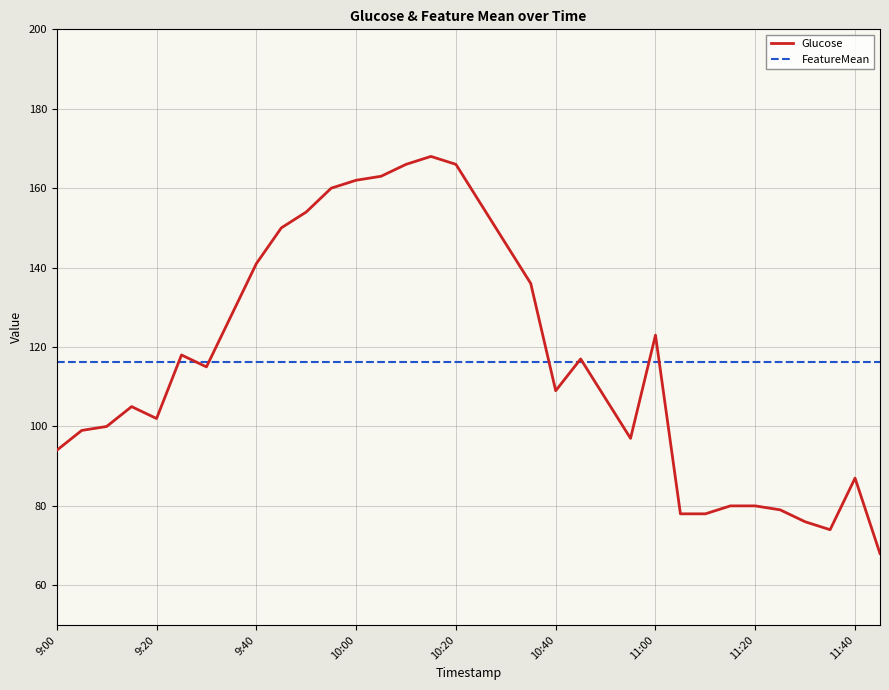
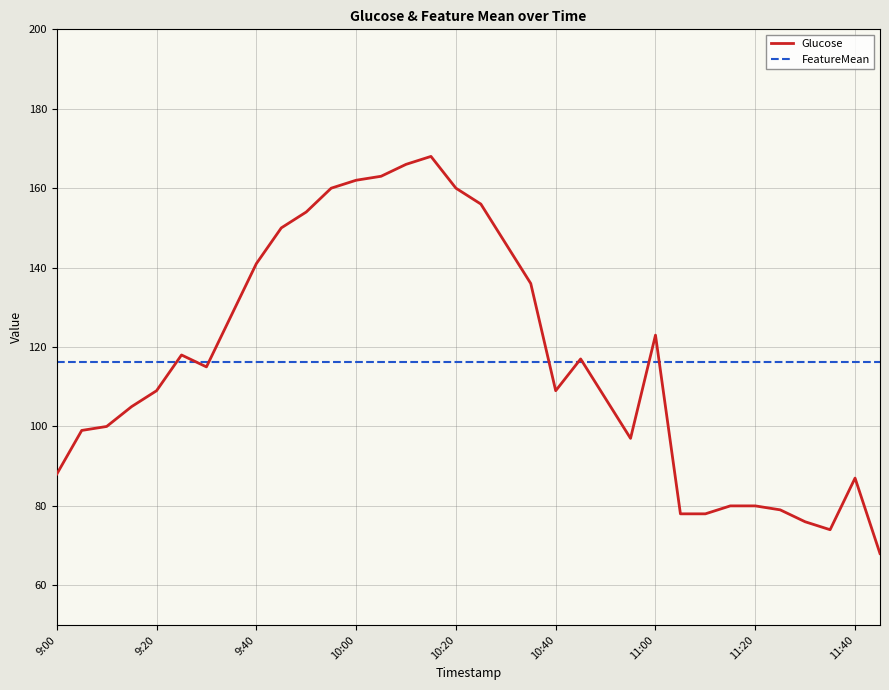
  {
    "Glucose": {
-     "9:00": 94,
-     "9:20": 102,
+     "9:00": 88,
+     "9:20": 109,
      "9:40": 141,
      "10:00": 162,
-     "10:20": 166,
+     "10:20": 160,
      "10:40": 109,
      "11:00": 123,
      "11:20": 80,
      "11:40": 87
    },
    "FeatureMean": {
      "9:00": 116,
      "9:20": 116,
      "9:40": 116,
      "10:00": 116,
      "10:20": 116,
      "10:40": 116,
      "11:00": 116,
      "11:20": 116,
      "11:40": 116
    }
  }
